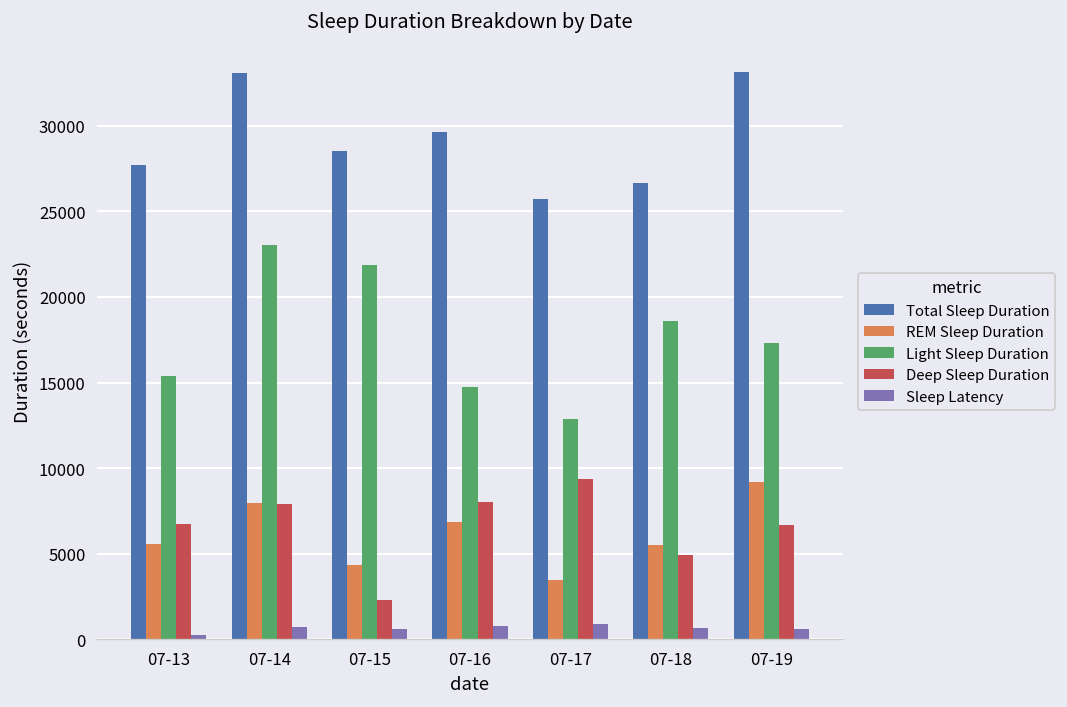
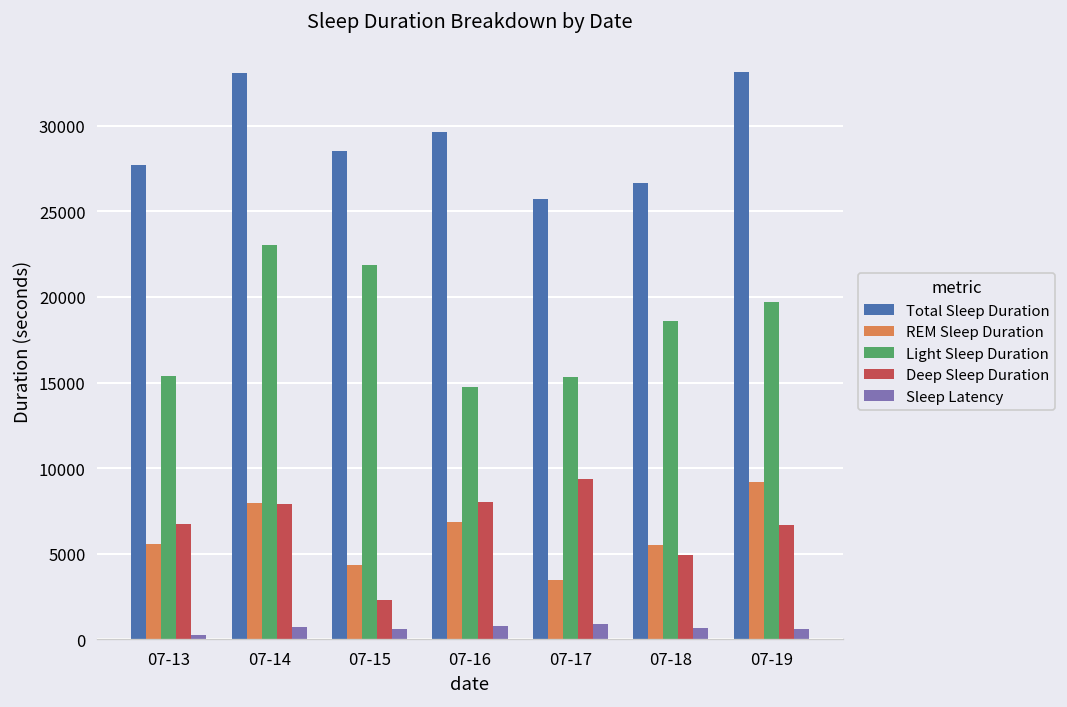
  {
    "Light Sleep Duration": {
      "07-13": 15400,
      "07-14": 23000,
      "07-15": 21900,
      "07-16": 14800,
-     "07-17": 12900,
+     "07-17": 15300,
      "07-18": 18600,
-     "07-19": 17300
+     "07-19": 19700
    }
  }
